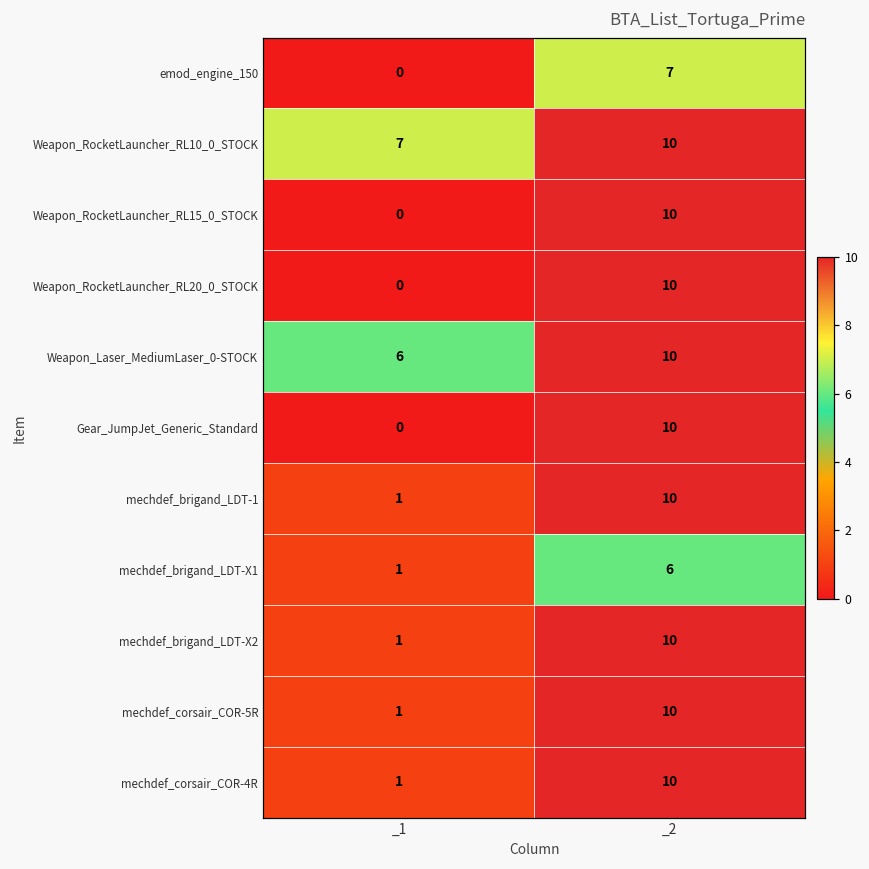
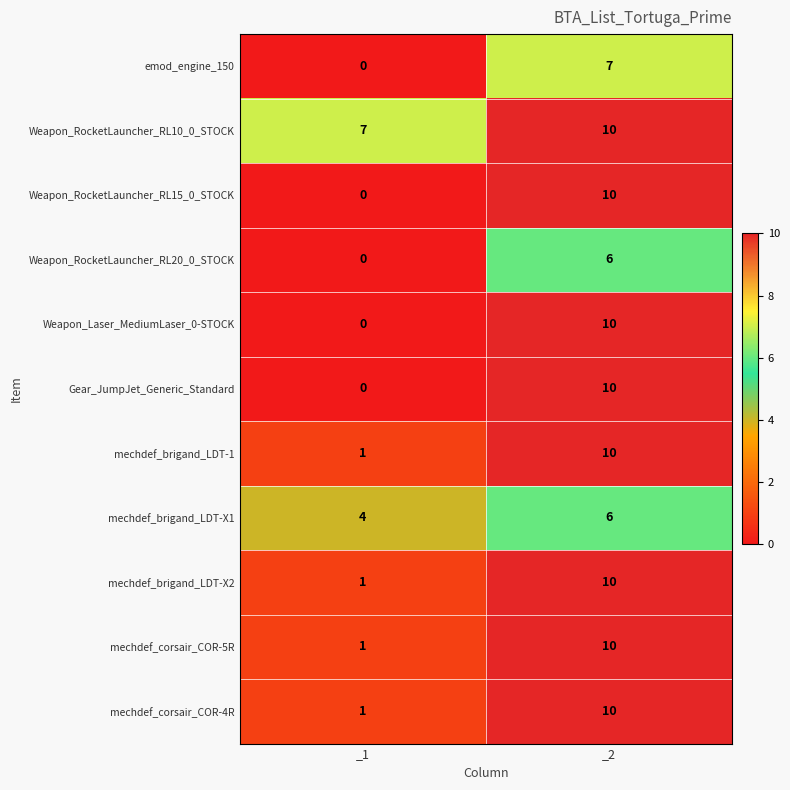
  {
    "emod_engine_150": {
      "_1": 0,
      "_2": 7
    },
    "Weapon_RocketLauncher_RL10_0_STOCK": {
      "_1": 7,
      "_2": 10
    },
    "Weapon_RocketLauncher_RL15_0_STOCK": {
      "_1": 0,
      "_2": 10
    },
    "Weapon_RocketLauncher_RL20_0_STOCK": {
      "_1": 0,
-     "_2": 10
+     "_2": 6
    },
    "Weapon_Laser_MediumLaser_0-STOCK": {
-     "_1": 6,
+     "_1": 0,
      "_2": 10
    },
    "Gear_JumpJet_Generic_Standard": {
      "_1": 0,
      "_2": 10
    },
    "mechdef_brigand_LDT-1": {
      "_1": 1,
      "_2": 10
    },
    "mechdef_brigand_LDT-X1": {
-     "_1": 1,
+     "_1": 4,
      "_2": 6
    },
    "mechdef_brigand_LDT-X2": {
      "_1": 1,
      "_2": 10
    },
    "mechdef_corsair_COR-5R": {
      "_1": 1,
      "_2": 10
    },
    "mechdef_corsair_COR-4R": {
      "_1": 1,
      "_2": 10
    }
  }
